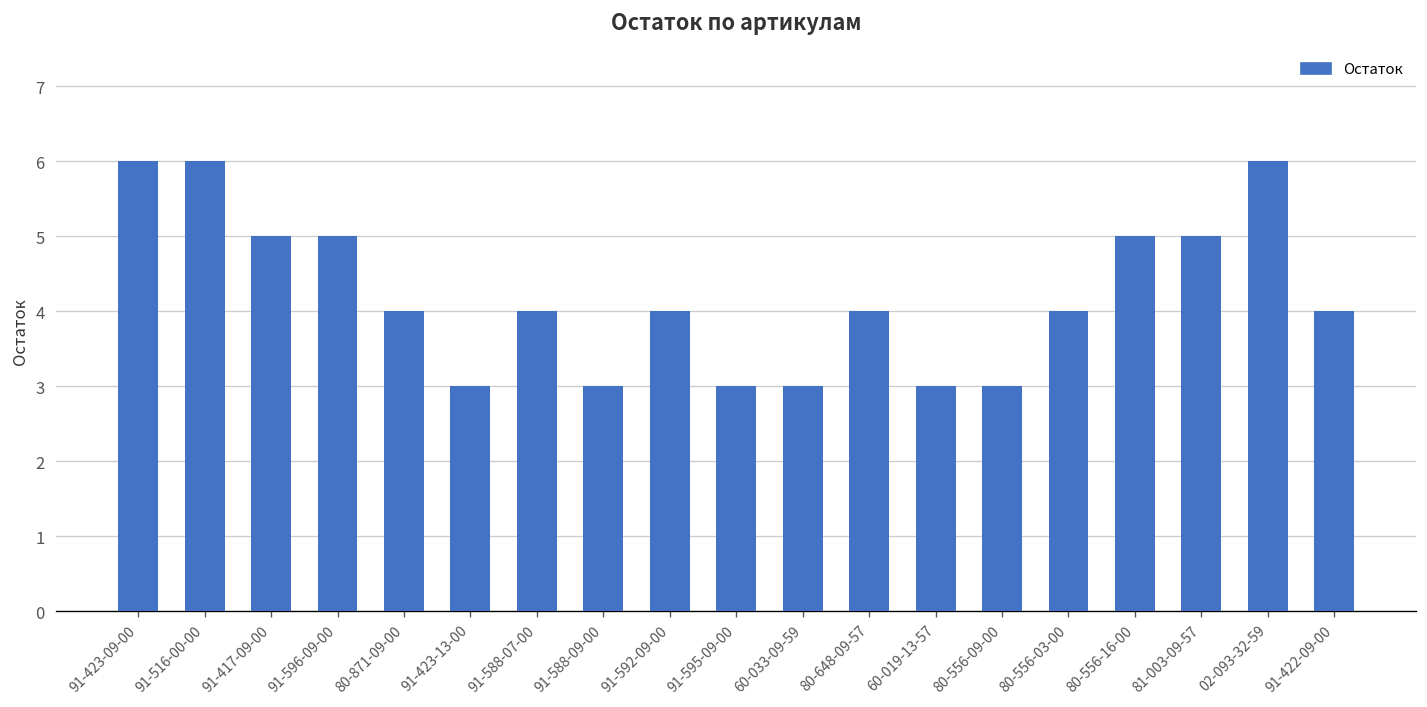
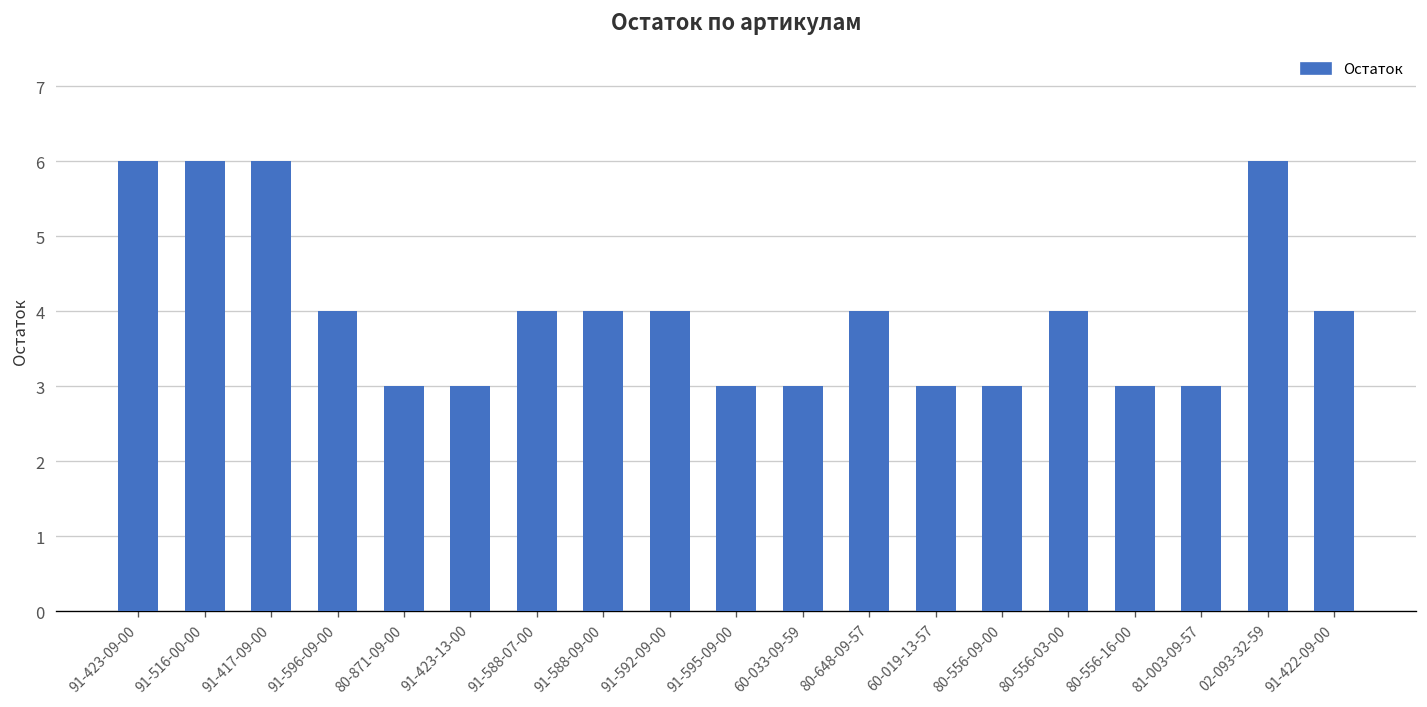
  {
    "91-423-09-00": 6,
    "91-516-00-00": 6,
-   "91-417-09-00": 5,
-   "91-596-09-00": 5,
-   "80-871-09-00": 4,
+   "91-417-09-00": 6,
+   "91-596-09-00": 4,
+   "80-871-09-00": 3,
    "91-423-13-00": 3,
    "91-588-07-00": 4,
-   "91-588-09-00": 3,
+   "91-588-09-00": 4,
    "91-592-09-00": 4,
    "91-595-09-00": 3,
    "60-033-09-59": 3,
    "80-648-09-57": 4,
    "60-019-13-57": 3,
    "80-556-09-00": 3,
    "80-556-03-00": 4,
-   "80-556-16-00": 5,
-   "81-003-09-57": 5,
+   "80-556-16-00": 3,
+   "81-003-09-57": 3,
    "02-093-32-59": 6,
    "91-422-09-00": 4
  }
